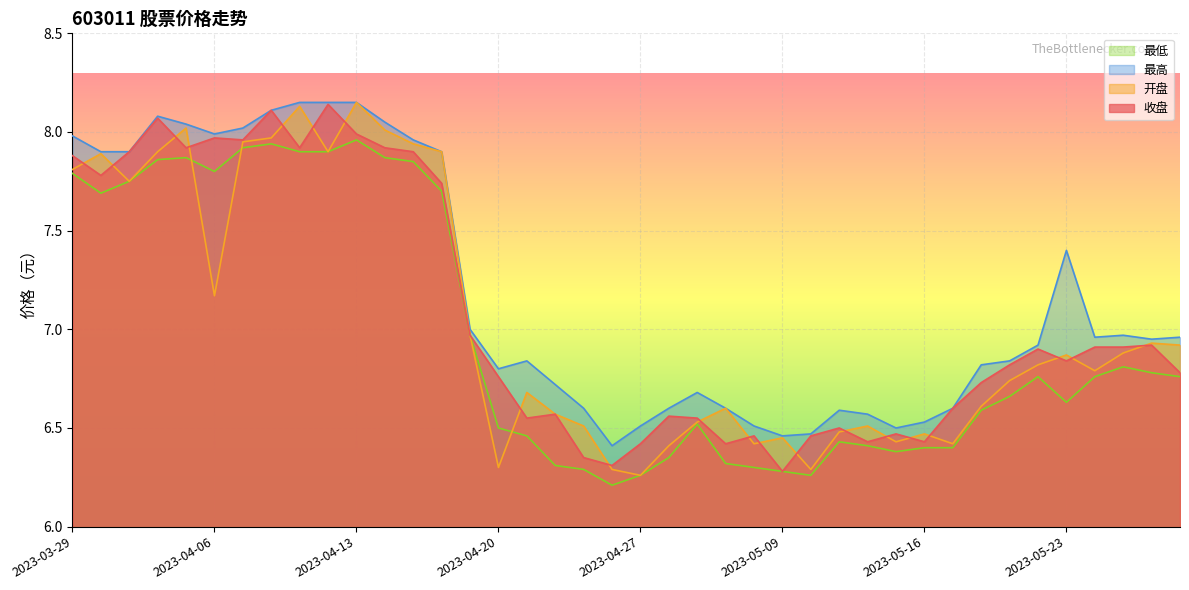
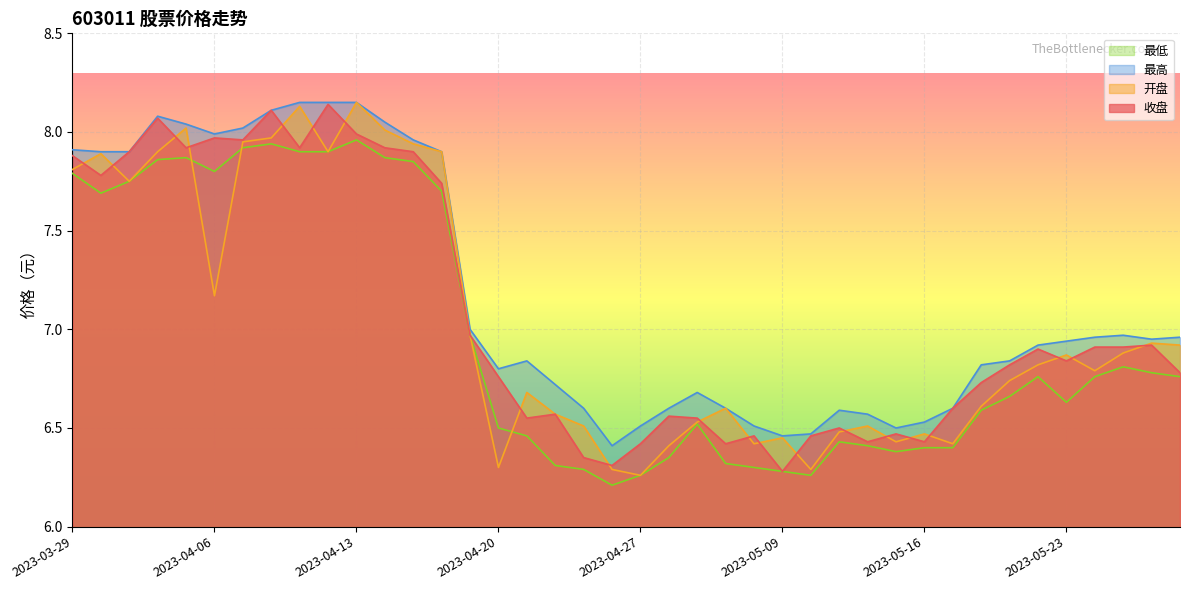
  {
    "最低": {
      "2023-03-29": 7.79,
      "2023-04-06": 7.80,
      "2023-04-13": 7.96,
      "2023-04-20": 6.50,
      "2023-05-16": 6.40,
      "2023-05-23": 6.63
    },
    "最高": {
-     "2023-03-29": 7.98,
+     "2023-03-29": 7.91,
      "2023-04-06": 7.99,
      "2023-04-20": 6.80,
      "2023-04-27": 6.51,
      "2023-05-16": 6.53,
-     "2023-05-23": 7.40
+     "2023-05-23": 6.94
    },
    "开盘": {
      "2023-03-29": 7.81,
      "2023-04-06": 7.17,
      "2023-04-20": 6.30,
      "2023-05-16": 6.47,
      "2023-05-23": 6.87
    },
    "收盘": {
      "2023-03-29": 7.88,
      "2023-04-06": 7.97,
      "2023-04-13": 7.99,
      "2023-04-20": 6.76,
      "2023-04-27": 6.42,
      "2023-05-16": 6.43,
      "2023-05-23": 6.84
    }
  }
